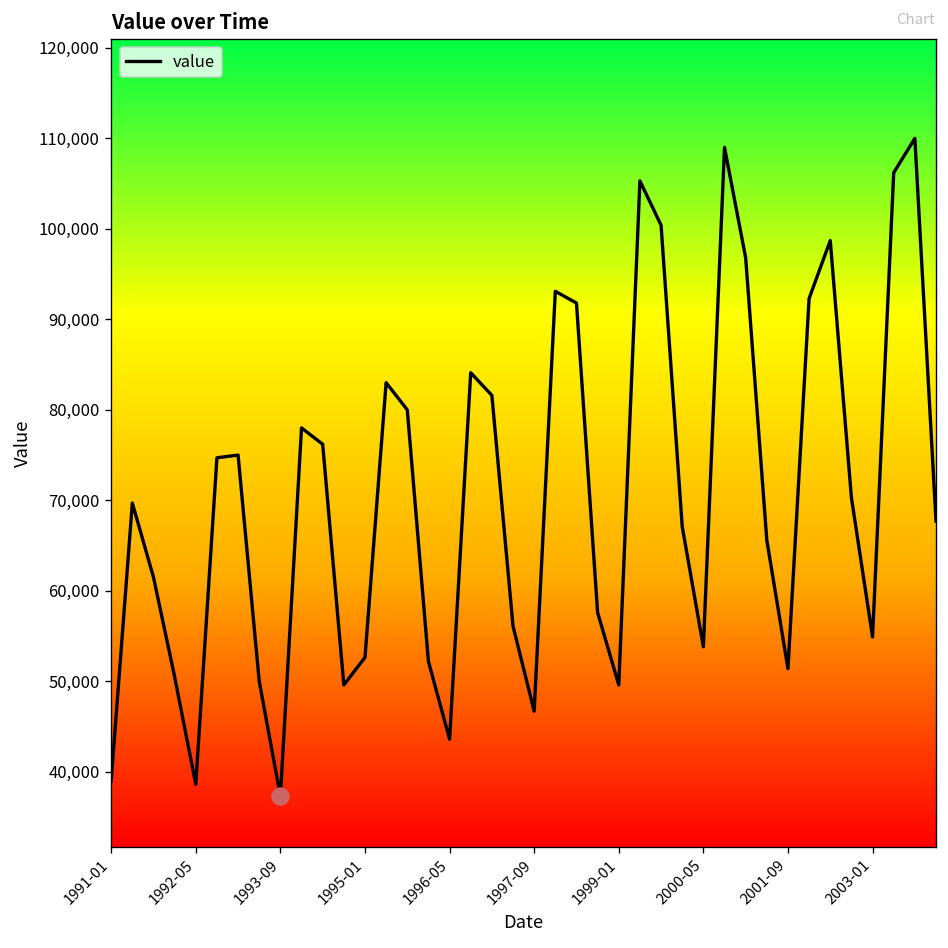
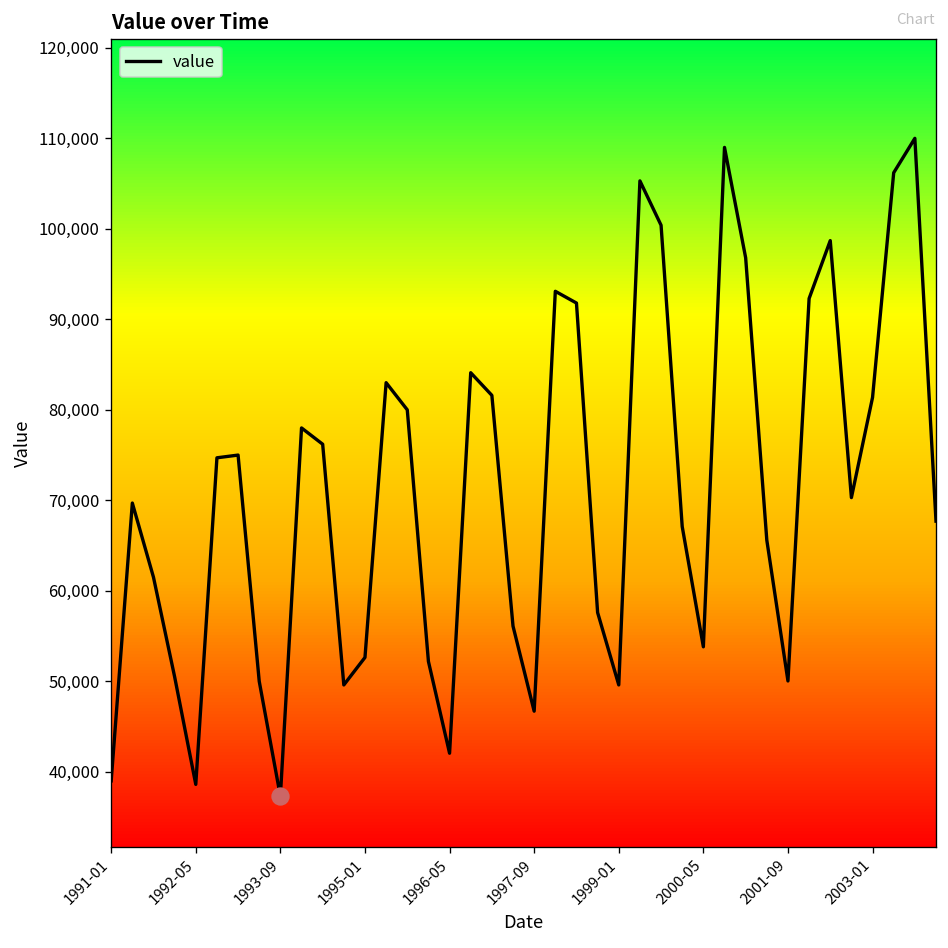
  {
    "value": {
      "1991-01": "39,000",
      "1992-05": "39,000",
      "1995-01": "53,000",
-     "1996-05": "44,000",
+     "1996-05": "42,000",
      "1997-09": "47,000",
      "1999-01": "50,000",
      "2000-05": "54,000",
-     "2001-09": "51,000",
-     "2003-01": "55,000"
+     "2001-09": "50,000",
+     "2003-01": "81,000"
    }
  }
